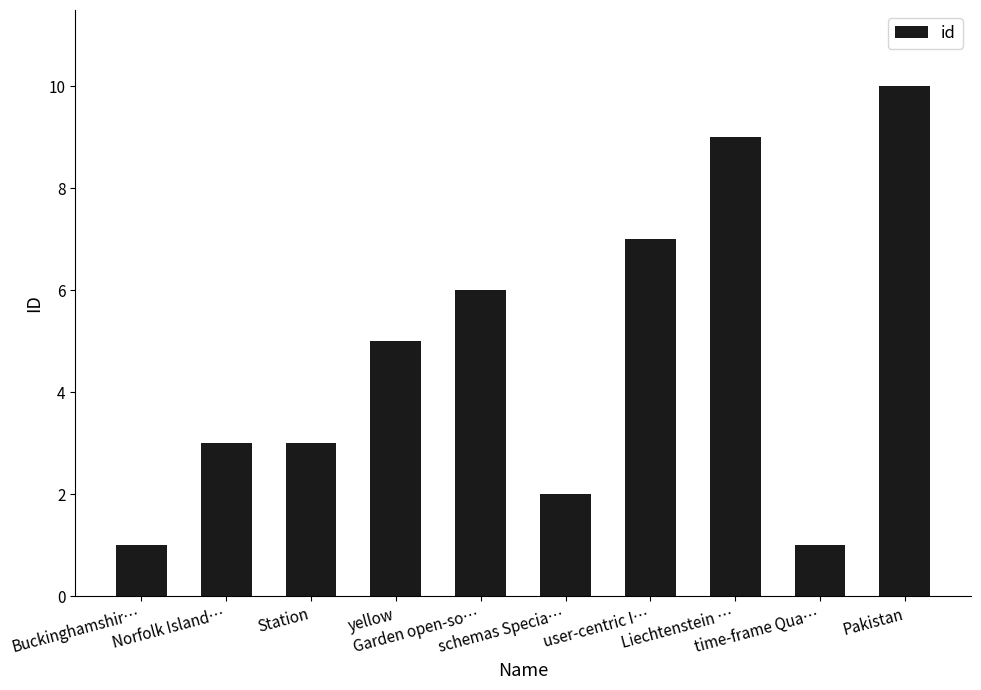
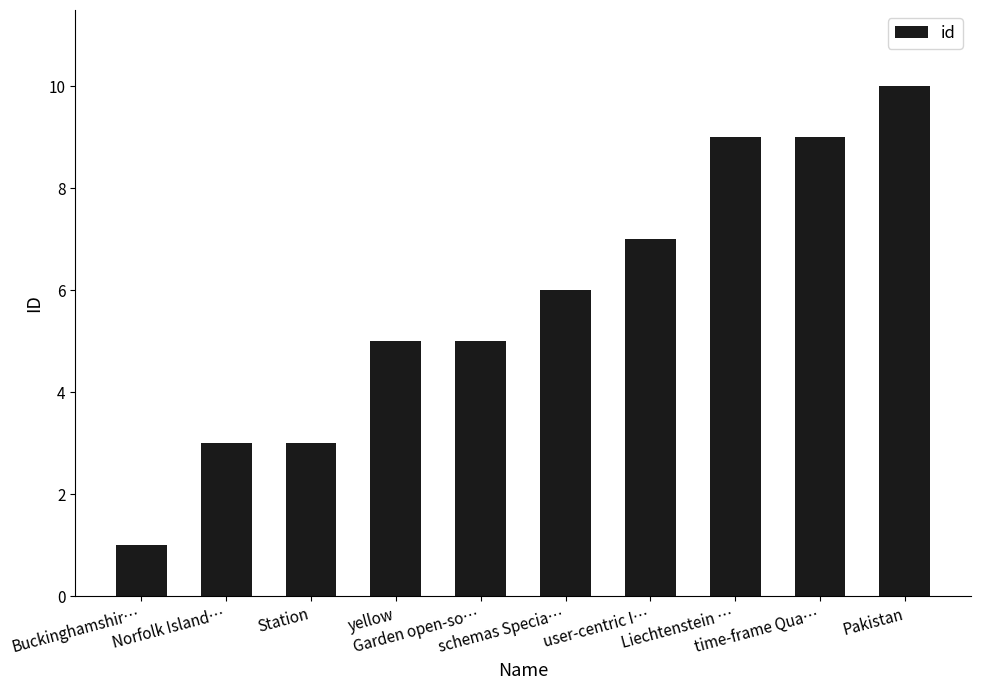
  {
    "Buckinghamshir…": 1,
    "Norfolk Island…": 3,
    "Station": 3,
    "yellow": 5,
-   "Garden open-so…": 6,
-   "schemas Specia…": 2,
+   "Garden open-so…": 5,
+   "schemas Specia…": 6,
    "user-centric I…": 7,
    "Liechtenstein …": 9,
-   "time-frame Qua…": 1,
+   "time-frame Qua…": 9,
    "Pakistan": 10
  }
